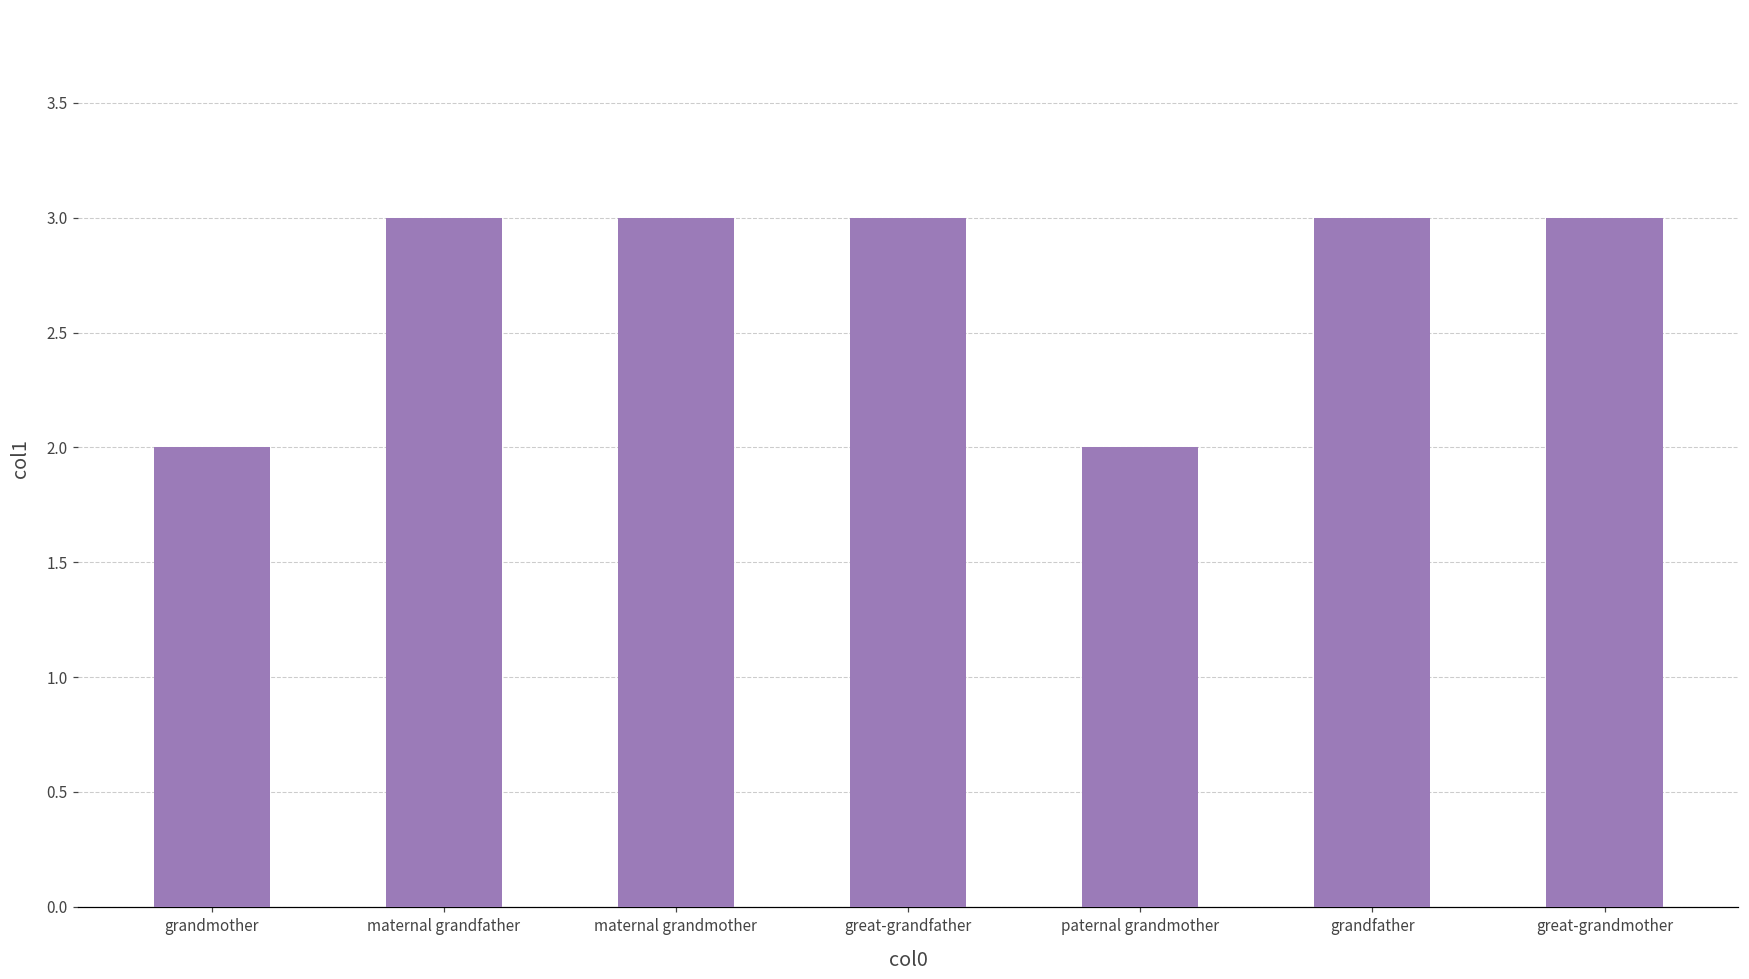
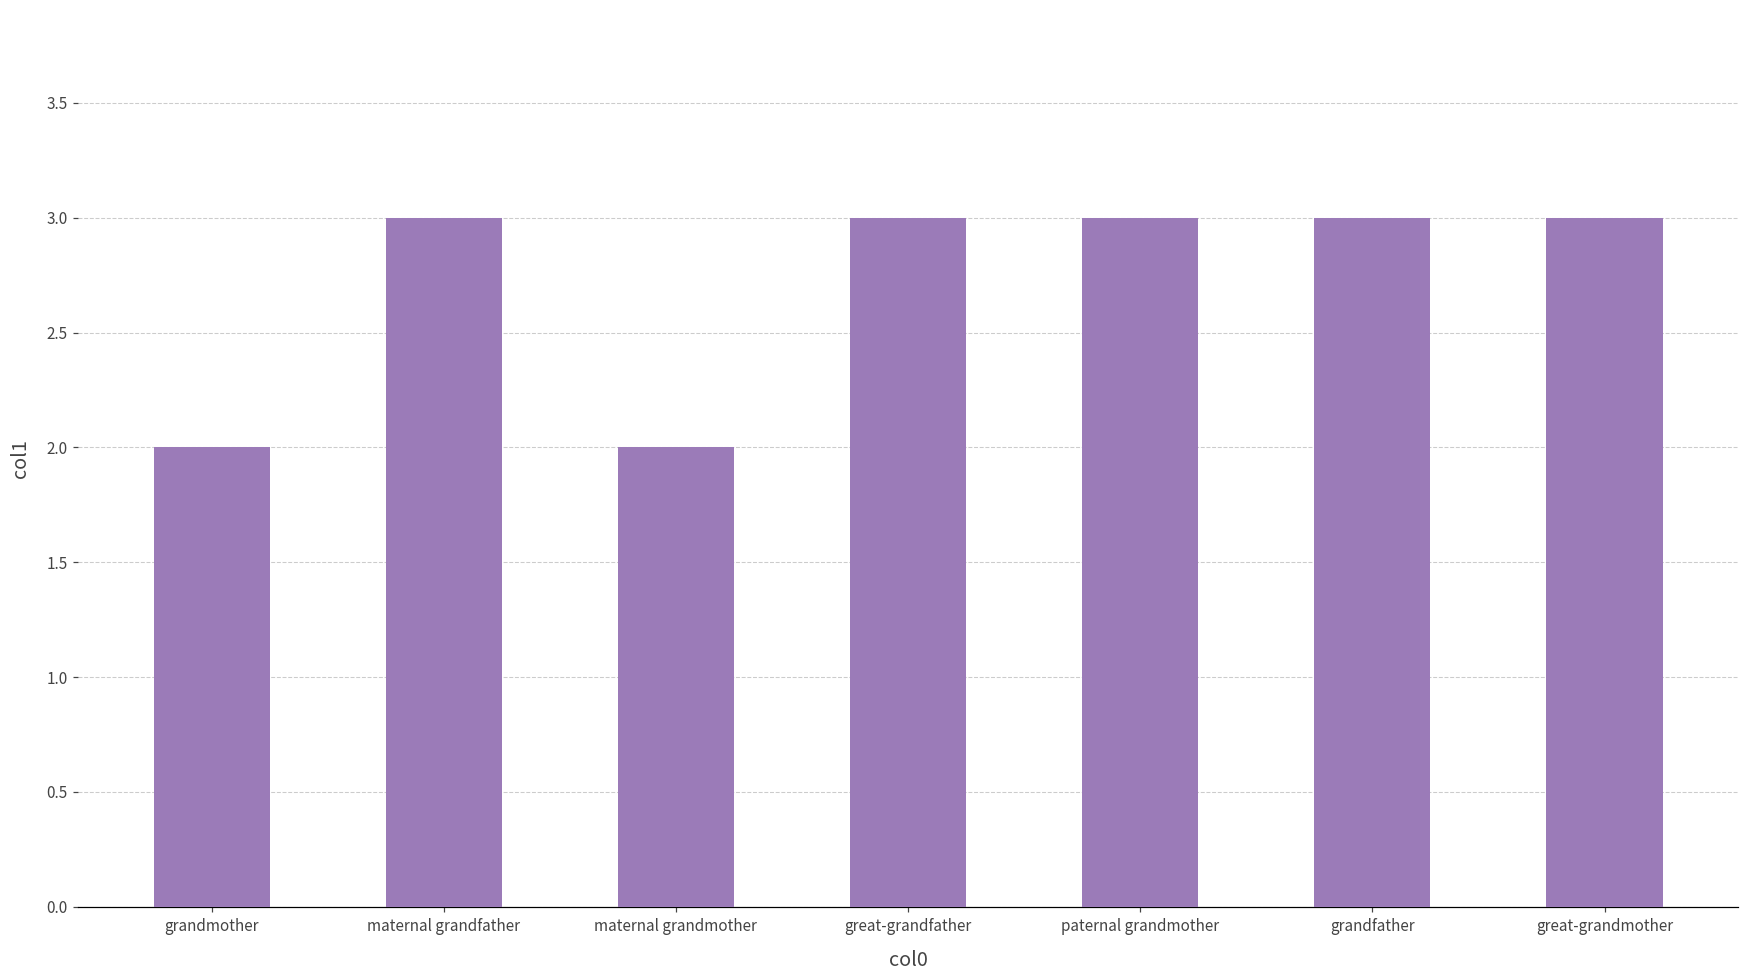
  {
    "grandmother": 2,
    "maternal grandfather": 3,
-   "maternal grandmother": 3,
+   "maternal grandmother": 2,
    "great-grandfather": 3,
-   "paternal grandmother": 2,
+   "paternal grandmother": 3,
    "grandfather": 3,
    "great-grandmother": 3
  }
